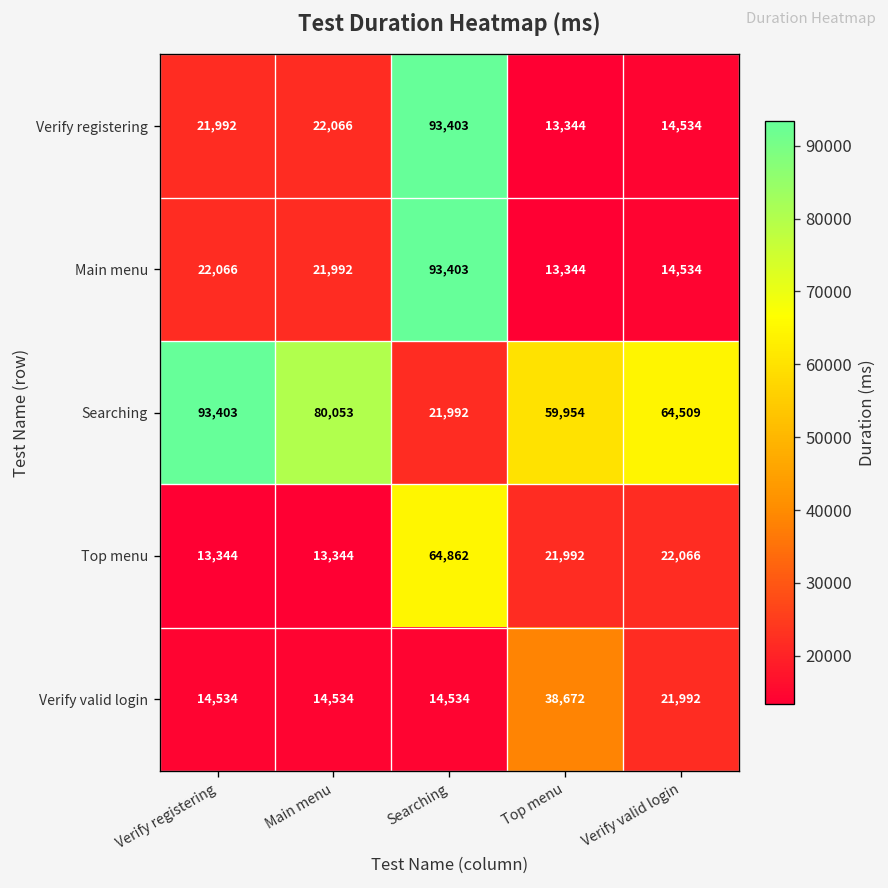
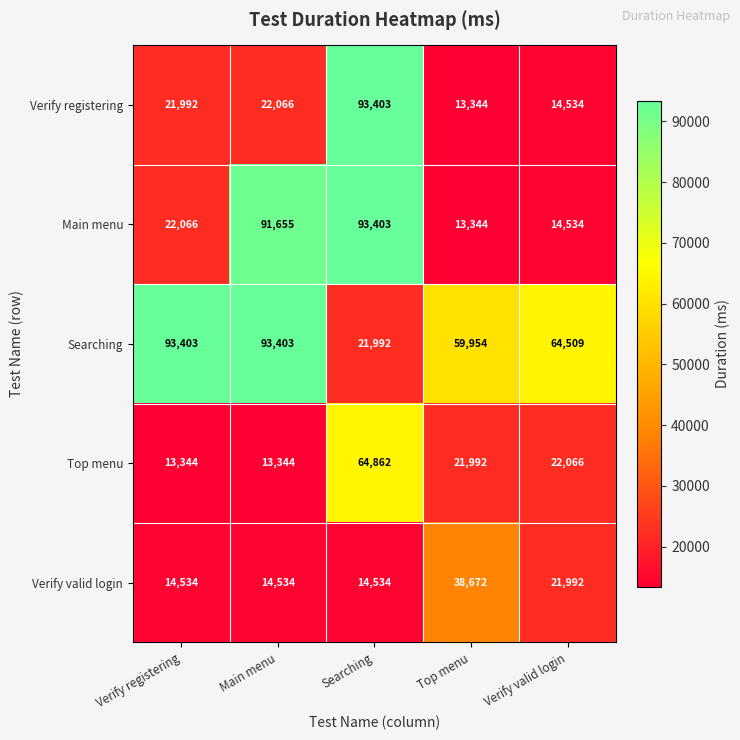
  {
    "Verify registering": {
      "Verify registering": "21,992",
      "Main menu": "22,066",
      "Searching": "93,403",
      "Top menu": "13,344",
      "Verify valid login": "14,534"
    },
    "Main menu": {
      "Verify registering": "22,066",
-     "Main menu": "21,992",
+     "Main menu": "91,655",
      "Searching": "93,403",
      "Top menu": "13,344",
      "Verify valid login": "14,534"
    },
    "Searching": {
      "Verify registering": "93,403",
-     "Main menu": "80,053",
+     "Main menu": "93,403",
      "Searching": "21,992",
      "Top menu": "59,954",
      "Verify valid login": "64,509"
    },
    "Top menu": {
      "Verify registering": "13,344",
      "Main menu": "13,344",
      "Searching": "64,862",
      "Top menu": "21,992",
      "Verify valid login": "22,066"
    },
    "Verify valid login": {
      "Verify registering": "14,534",
      "Main menu": "14,534",
      "Searching": "14,534",
      "Top menu": "38,672",
      "Verify valid login": "21,992"
    }
  }
